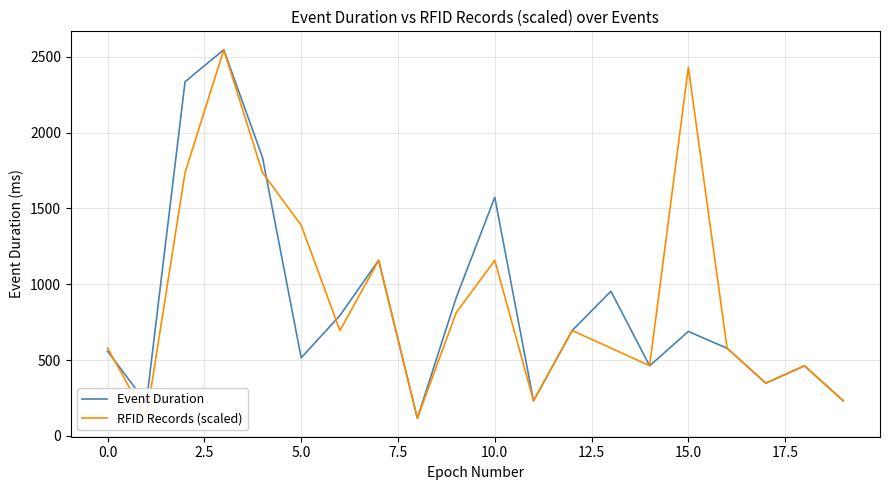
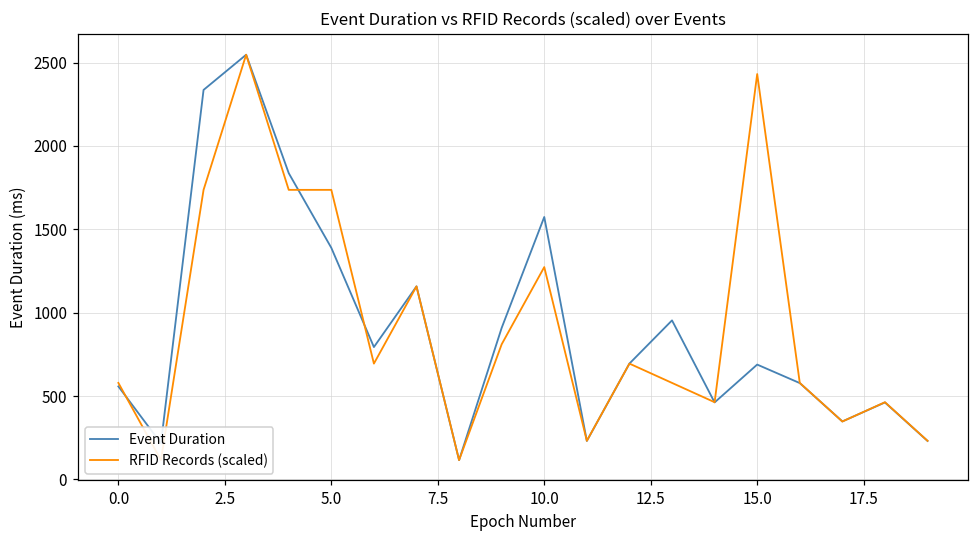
  {
    "Event Duration": {
      "0.0": 560,
-     "5.0": 520,
+     "5.0": 1390,
      "10.0": 1570,
      "15.0": 690
    },
    "RFID Records (scaled)": {
      "0.0": 580,
-     "5.0": 1390,
-     "10.0": 1160,
+     "5.0": 1740,
+     "10.0": 1270,
      "15.0": 2430
    }
  }
